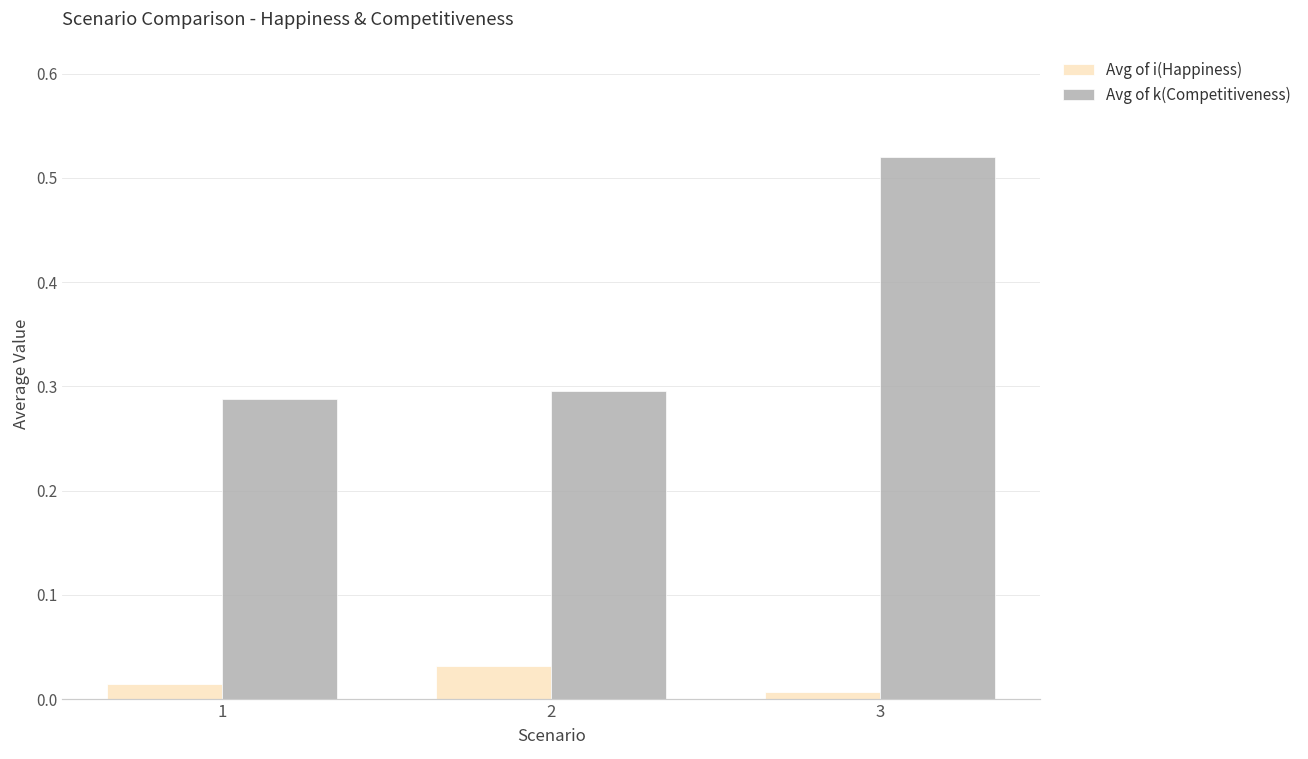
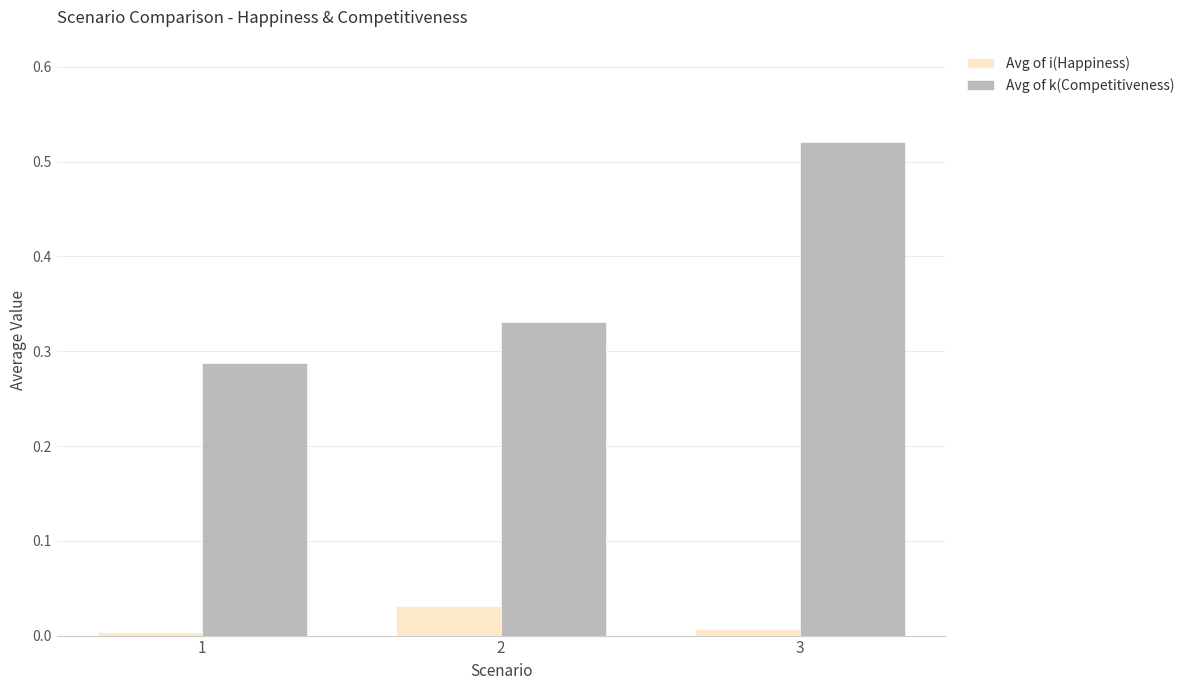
  {
    "Avg of i(Happiness)": {
-     "1": 0.01,
+     "1": 0.00,
      "2": 0.03,
      "3": 0.01
    },
    "Avg of k(Competitiveness)": {
      "1": 0.29,
-     "2": 0.30,
+     "2": 0.33,
      "3": 0.52
    }
  }
